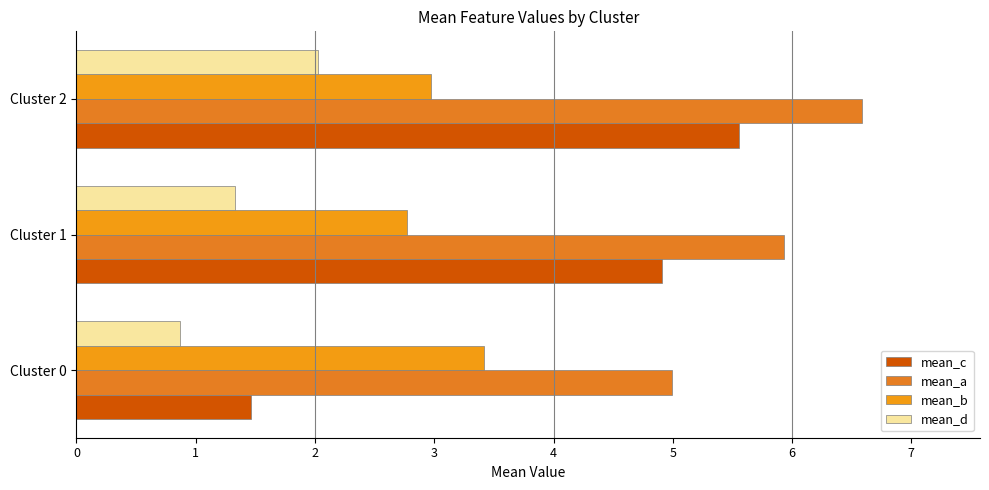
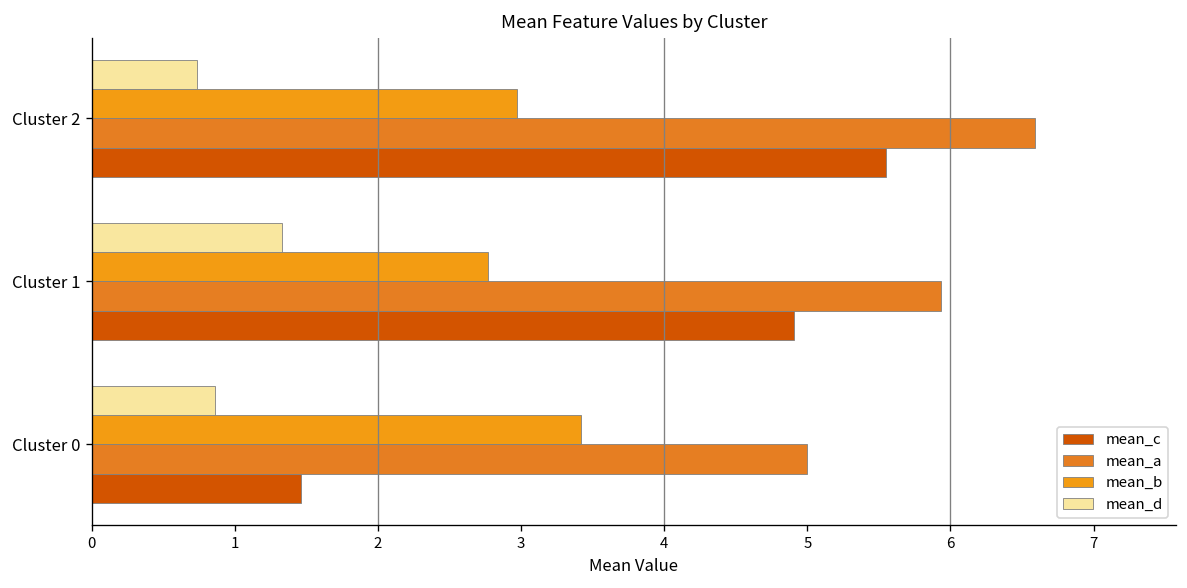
  {
    "mean_d": {
-     "Cluster 2": 2.03,
+     "Cluster 2": 0.74,
      "Cluster 1": 1.33,
      "Cluster 0": 0.86
    }
  }
